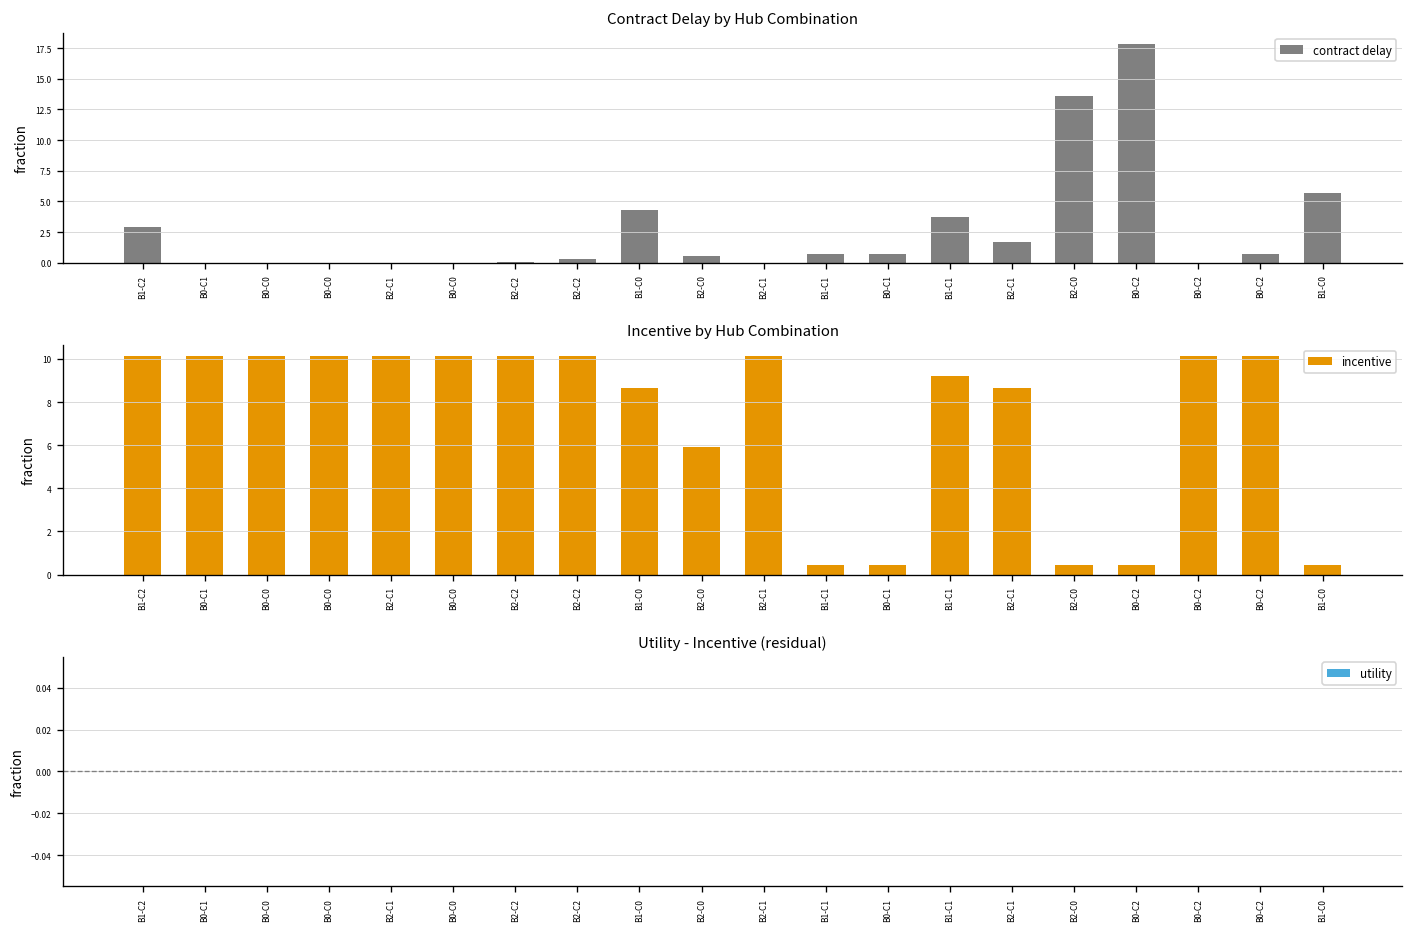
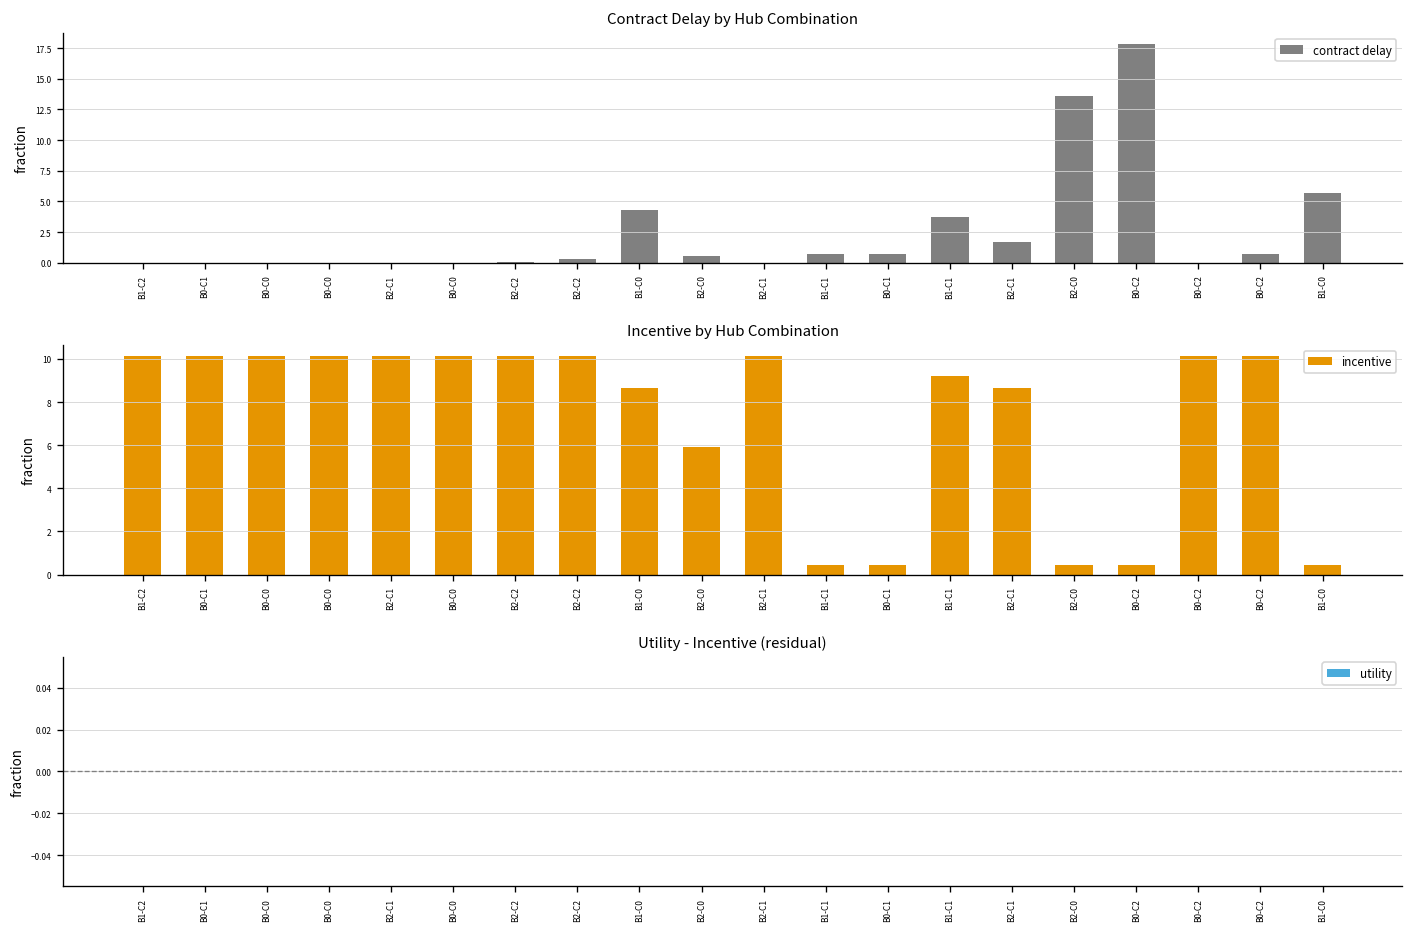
  {
    "Contract Delay by Hub Combination": {
-     "B1-C2": 2.9
+     "B1-C2": 0.0
    },
    "Incentive by Hub Combination": {
      "B1-C2": 10.2
    },
    "Utility - Incentive (residual)": {
      "B1-C2": 0.000
    }
  }
